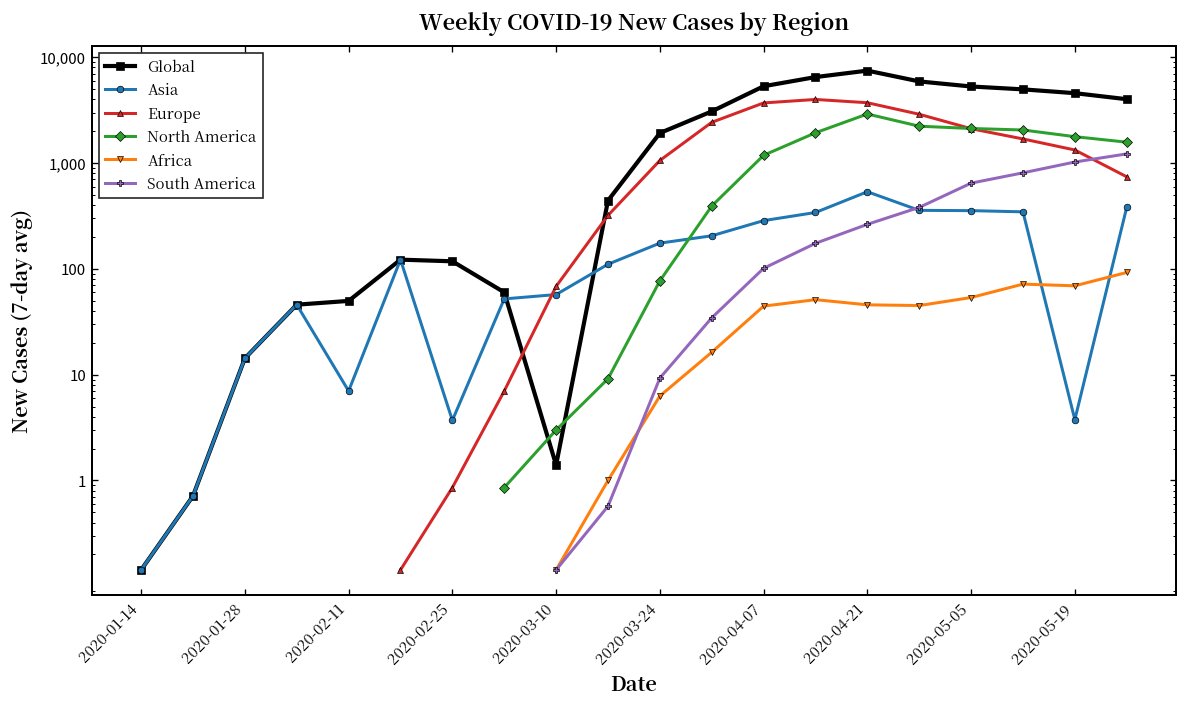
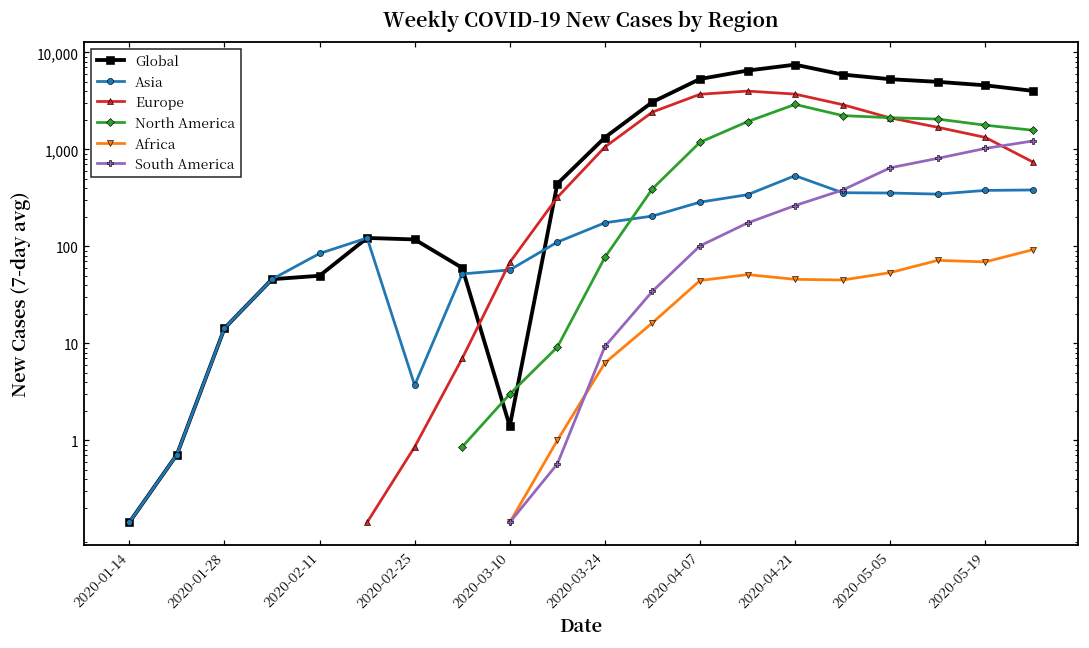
  {
    "Global": {
      "2020-02-11": "50",
      "2020-02-25": "120",
      "2020-03-10": "1.4",
-     "2020-03-24": "1,900",
+     "2020-03-24": "1,300",
      "2020-04-07": "5,000",
      "2020-04-21": "7,000",
      "2020-05-05": "5,000",
      "2020-05-19": "5,000"
    },
    "Asia": {
-     "2020-02-11": "7",
+     "2020-02-11": "80",
      "2020-02-25": "3.7",
      "2020-03-10": "60",
      "2020-03-24": "180",
      "2020-04-07": "290",
      "2020-04-21": "500",
      "2020-05-05": "350",
-     "2020-05-19": "3.8"
+     "2020-05-19": "380"
    },
    "Europe": {
      "2020-02-25": "0.9",
      "2020-03-10": "70",
      "2020-03-24": "1,100",
      "2020-04-07": "3,700",
      "2020-04-21": "3,700",
      "2020-05-19": "1,300"
    },
    "North America": {
      "2020-03-10": "3.0",
      "2020-03-24": "80",
      "2020-04-07": "1,200",
      "2020-04-21": "2,900",
      "2020-05-19": "1,800"
    },
    "Africa": {
      "2020-03-24": "6",
      "2020-04-07": "40",
      "2020-04-21": "50",
      "2020-05-05": "50",
      "2020-05-19": "70"
    },
    "South America": {
      "2020-03-24": "9",
      "2020-04-07": "100",
      "2020-04-21": "260",
      "2020-05-05": "600",
      "2020-05-19": "1,000"
    }
  }
